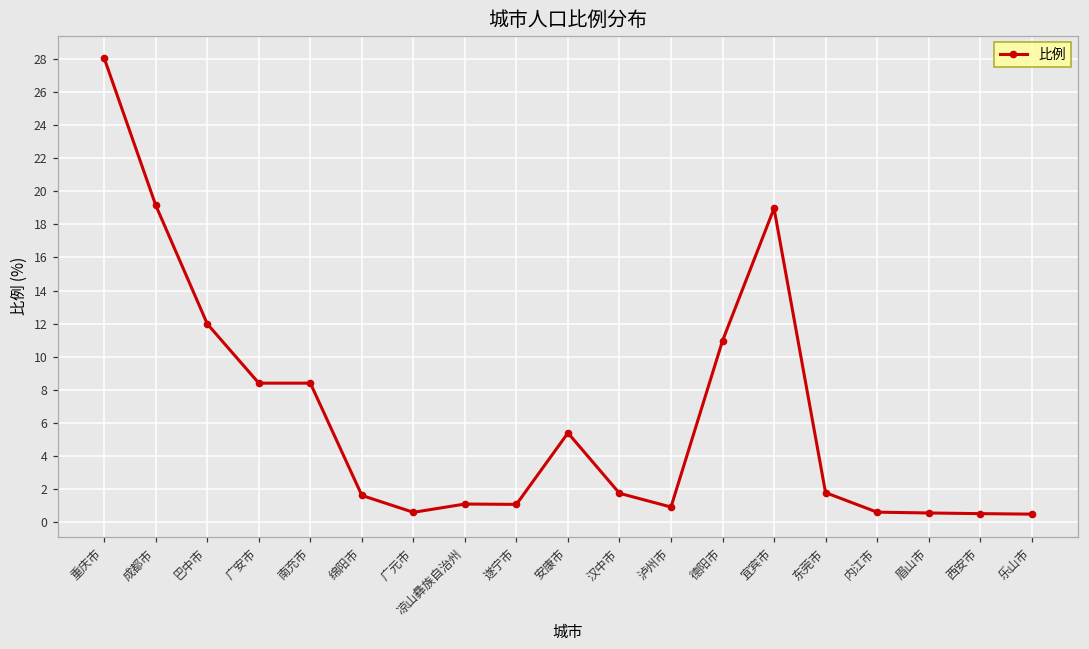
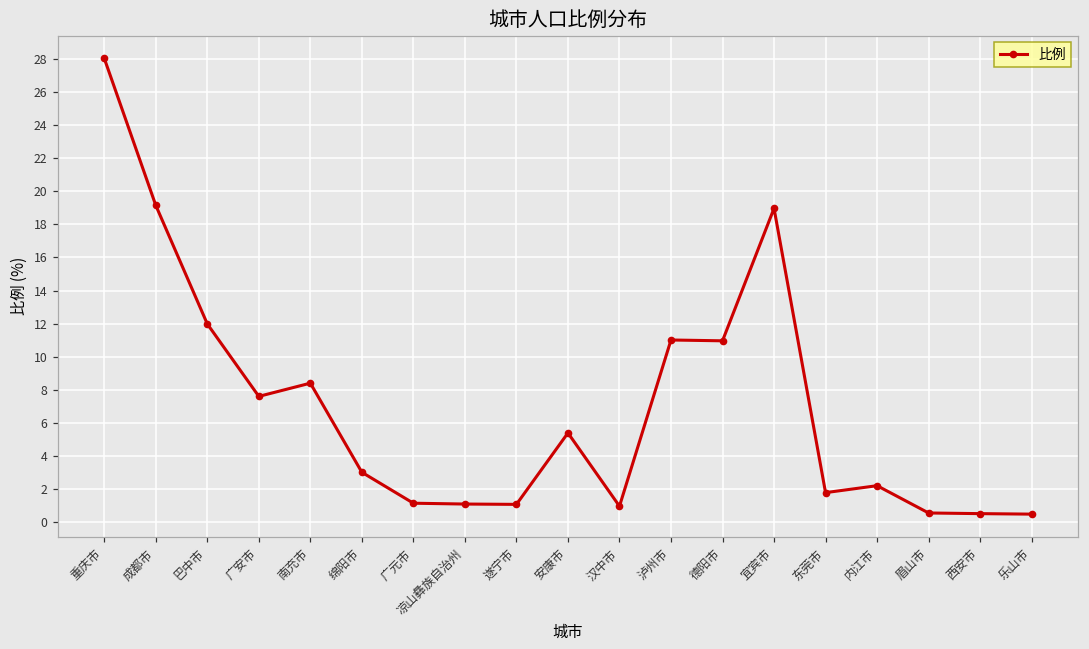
  {
    "重庆市": 28.0,
    "成都市": 19.2,
    "巴中市": 12.0,
-   "广安市": 8.4,
+   "广安市": 7.6,
    "南充市": 8.4,
-   "绵阳市": 1.6,
-   "广元市": 0.6,
+   "绵阳市": 3.0,
+   "广元市": 1.1,
    "凉山彝族自治州": 1.1,
    "遂宁市": 1.1,
    "安康市": 5.4,
-   "汉中市": 1.7,
-   "泸州市": 0.9,
+   "汉中市": 1.0,
+   "泸州市": 11.0,
    "德阳市": 11.0,
    "宜宾市": 19.0,
    "东莞市": 1.8,
-   "内江市": 0.6,
+   "内江市": 2.2,
    "眉山市": 0.6,
    "西安市": 0.5,
    "乐山市": 0.5
  }
